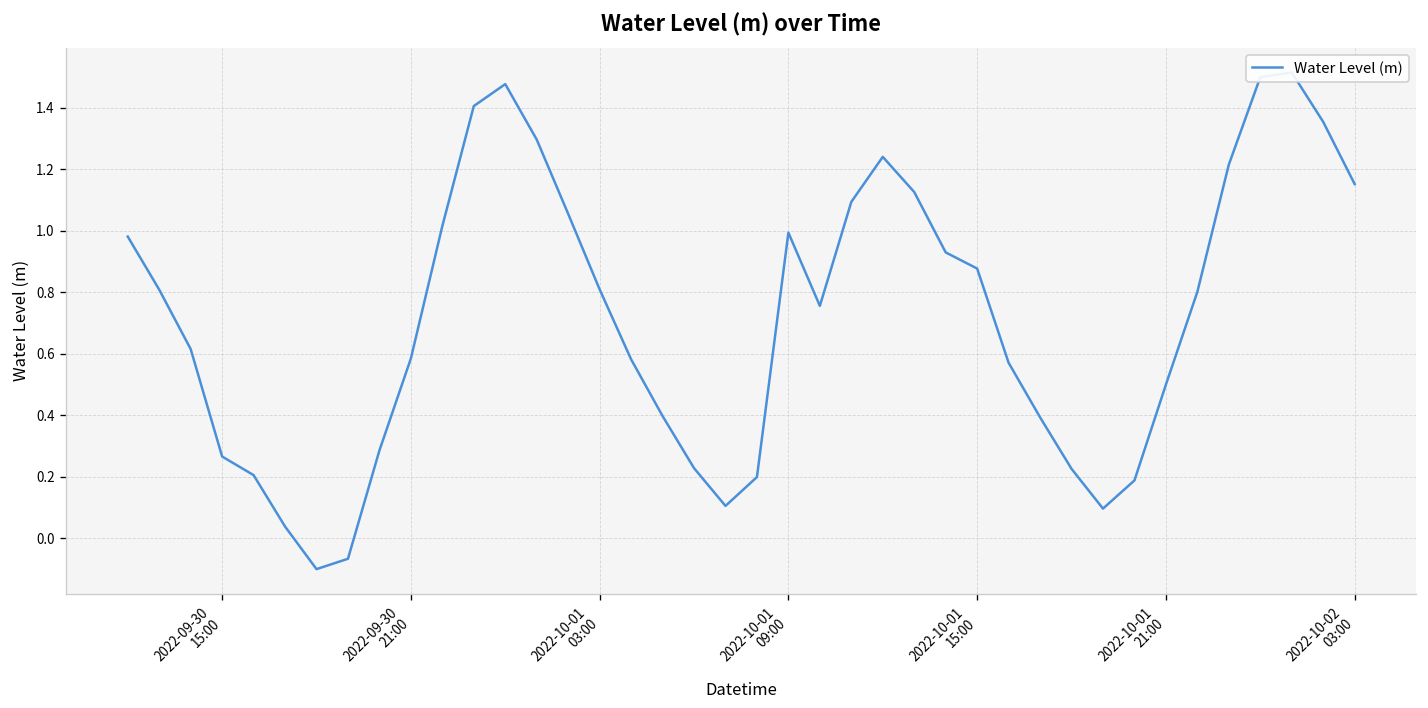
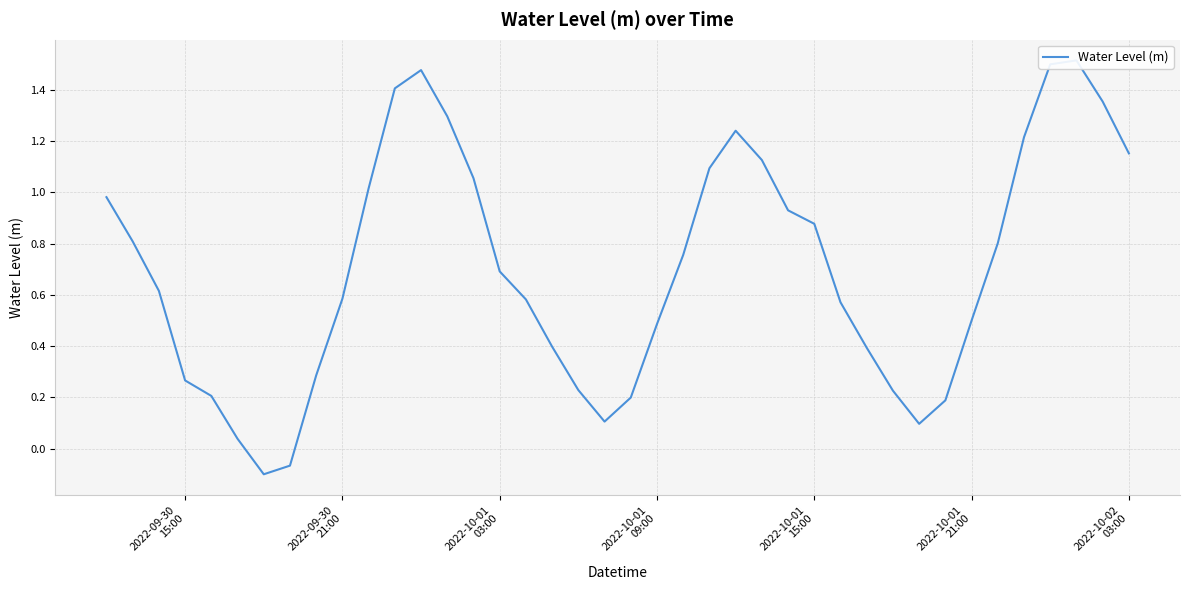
  {
    "2022-09-30 15:00": 0.27,
    "2022-09-30 21:00": 0.58,
-   "2022-10-01 03:00": 0.81,
-   "2022-10-01 09:00": 0.99,
+   "2022-10-01 03:00": 0.69,
+   "2022-10-01 09:00": 0.49,
    "2022-10-01 15:00": 0.88,
    "2022-10-01 21:00": 0.50,
    "2022-10-02 03:00": 1.15
  }
